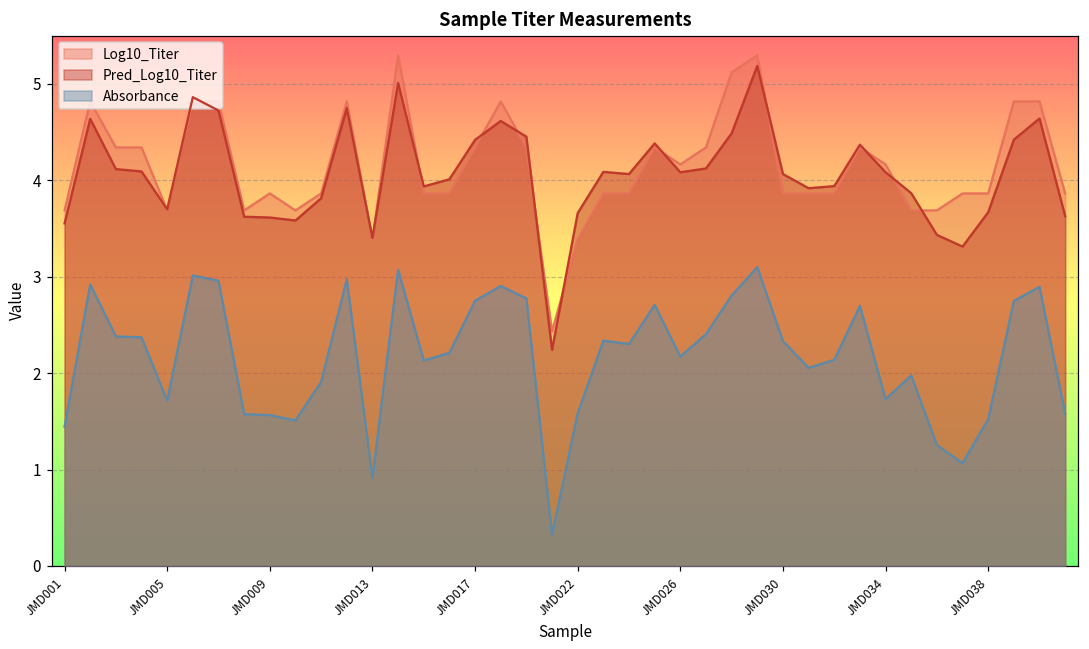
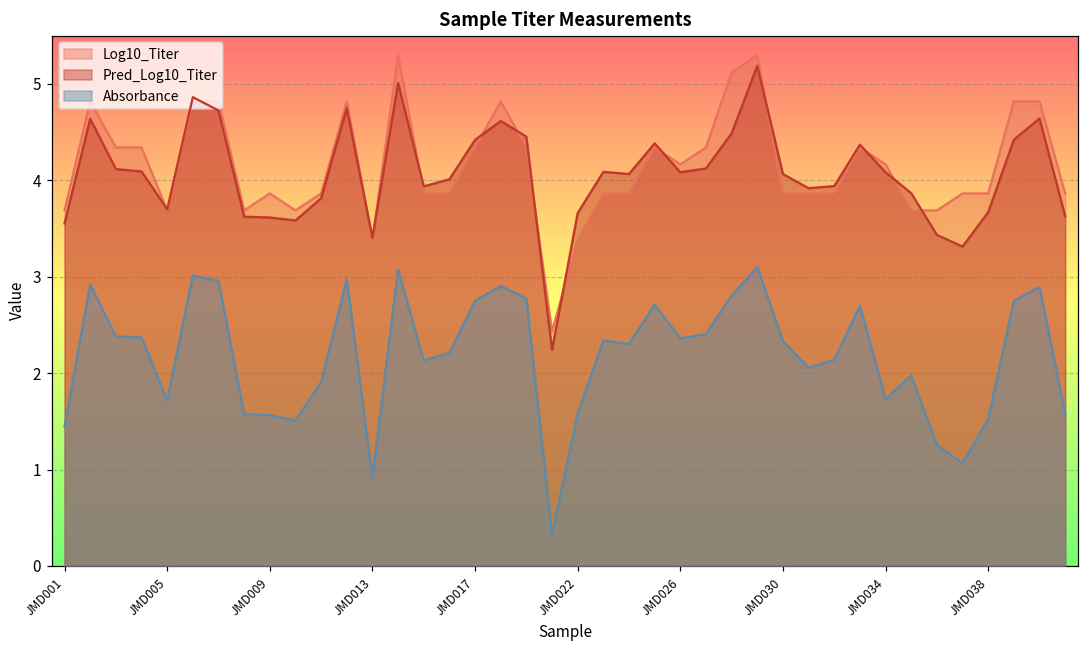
  {
    "Absorbance": {
      "JMD001": 1.4,
      "JMD005": 1.7,
      "JMD009": 1.6,
      "JMD013": 0.9,
      "JMD017": 2.8,
      "JMD022": 1.6,
-     "JMD026": 2.2,
+     "JMD026": 2.4,
      "JMD030": 2.3,
      "JMD034": 1.7,
      "JMD038": 1.5
    }
  }
